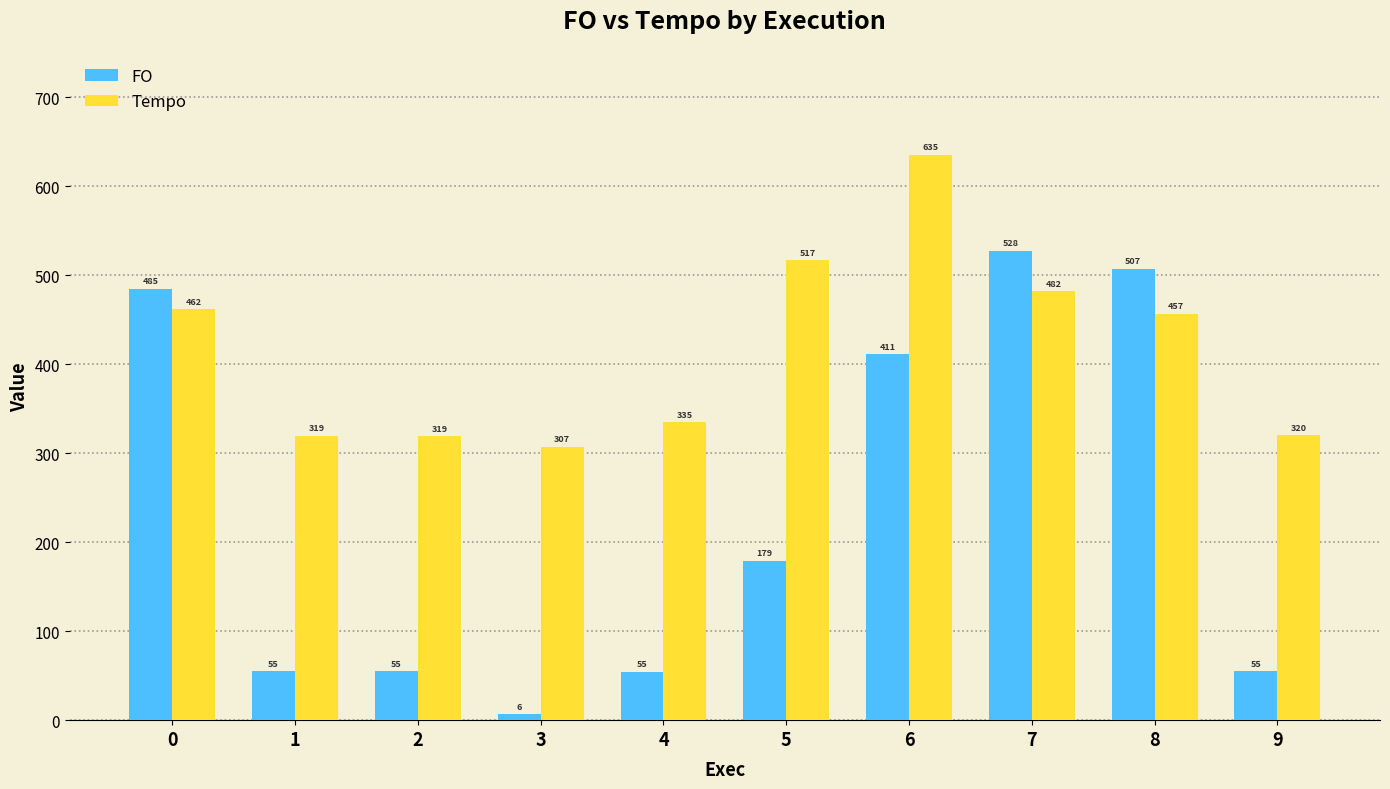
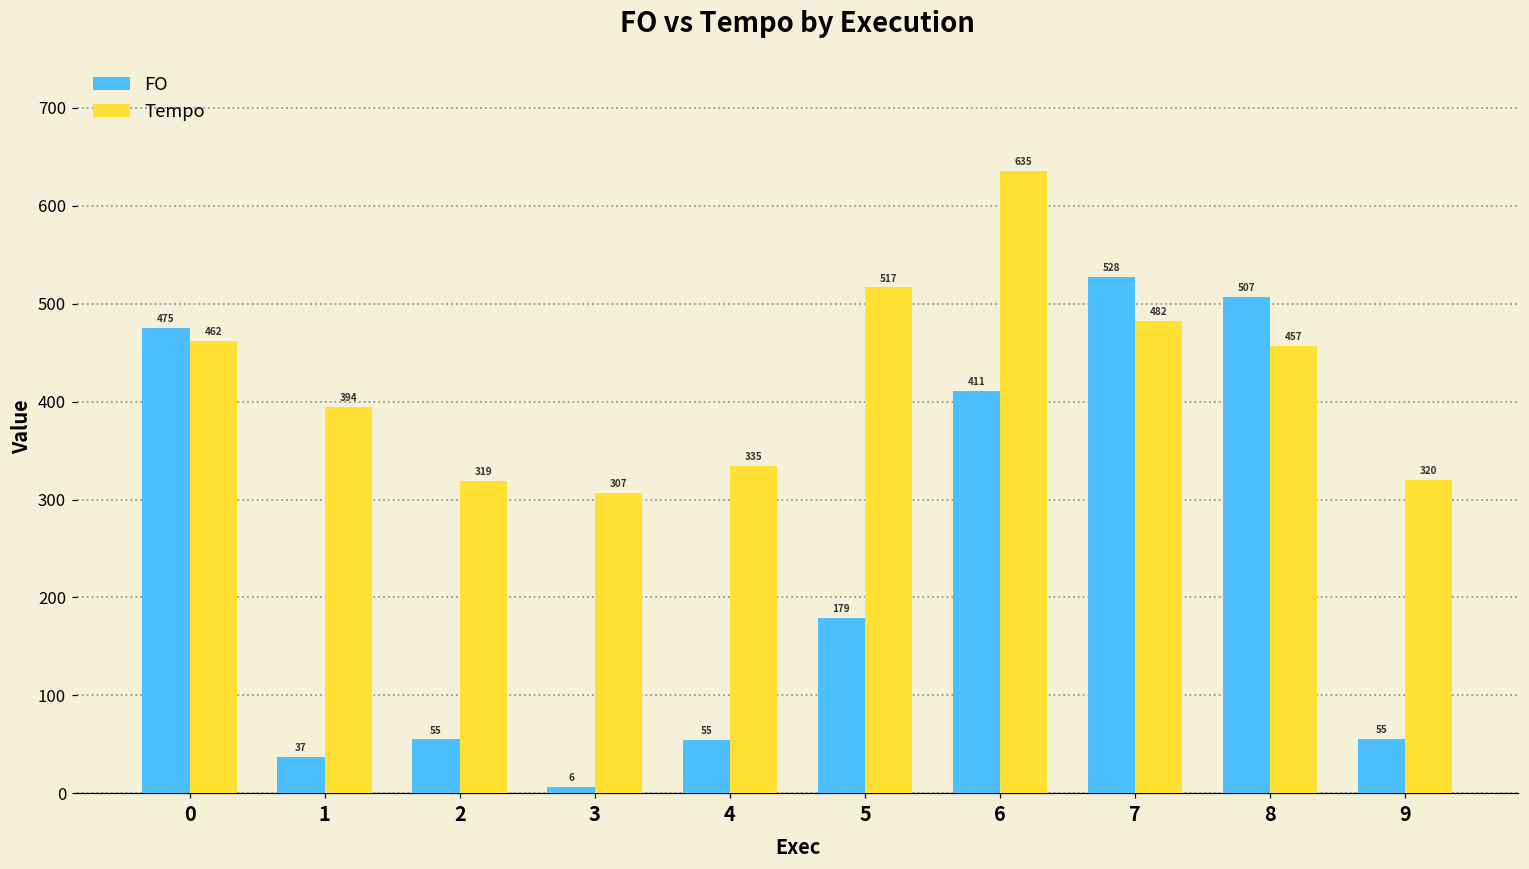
  {
    "FO": {
-     "0": 485,
-     "1": 55,
+     "0": 475,
+     "1": 37,
      "2": 55,
      "3": 6,
      "4": 55,
      "5": 179,
      "6": 411,
      "7": 528,
      "8": 507,
      "9": 55
    },
    "Tempo": {
      "0": 462,
-     "1": 319,
+     "1": 394,
      "2": 319,
      "3": 307,
      "4": 335,
      "5": 517,
      "6": 635,
      "7": 482,
      "8": 457,
      "9": 320
    }
  }
